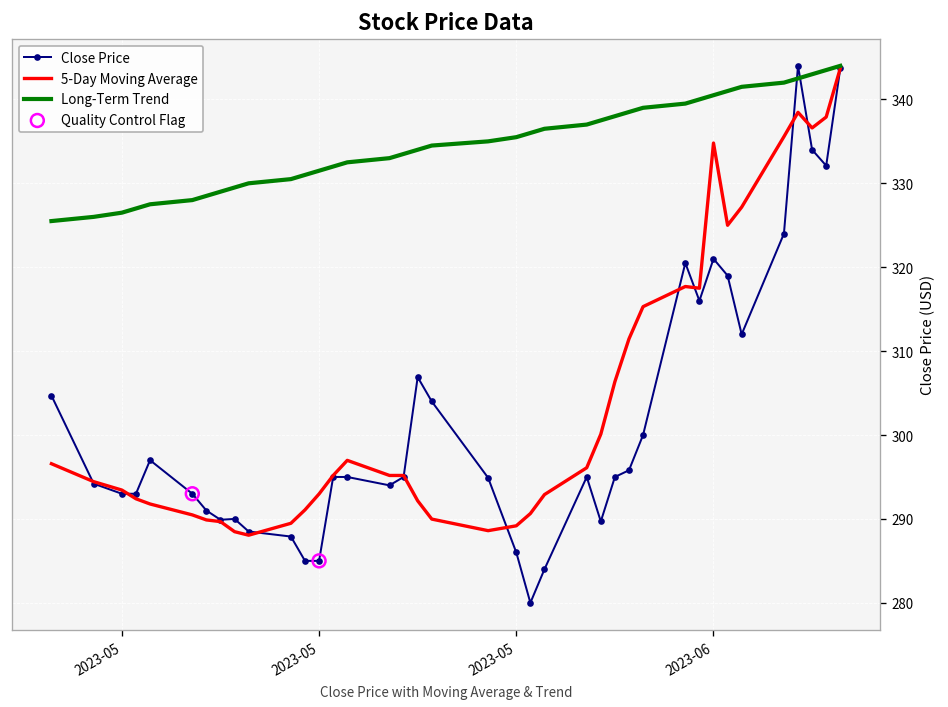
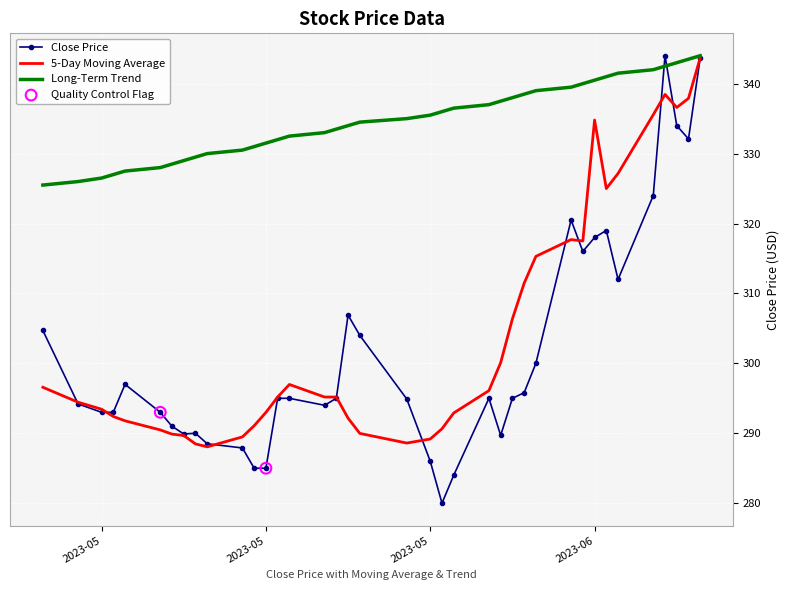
  {
    "Close Price": {
-     "2023-06": 321
+     "2023-06": 318
    },
    "5-Day Moving Average": {
      "2023-06": 335
    },
    "Long-Term Trend": {
      "2023-06": 341
    }
  }
